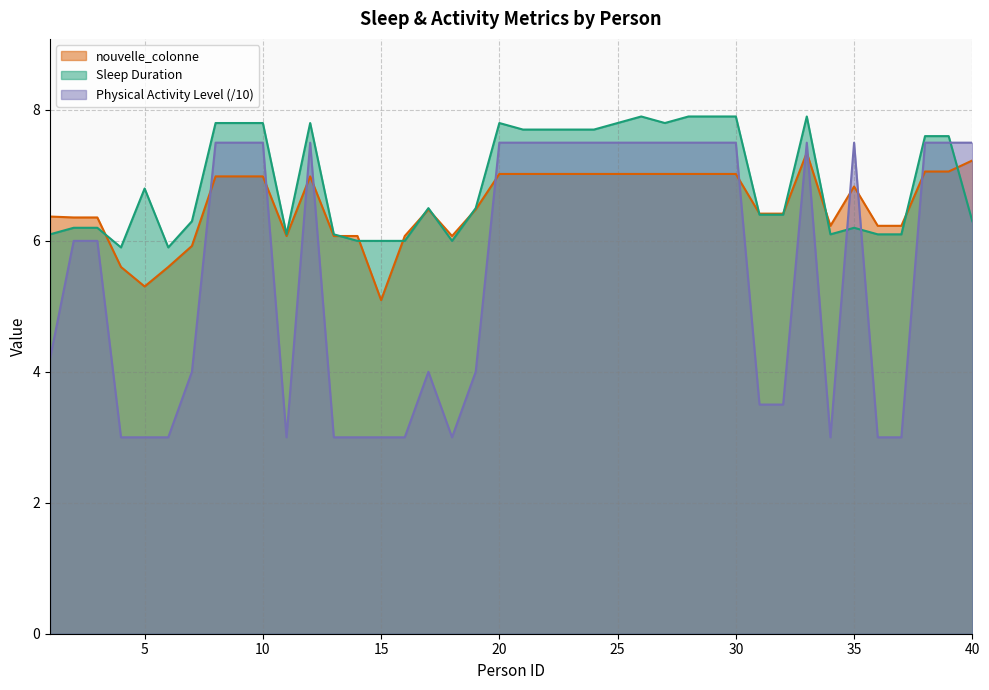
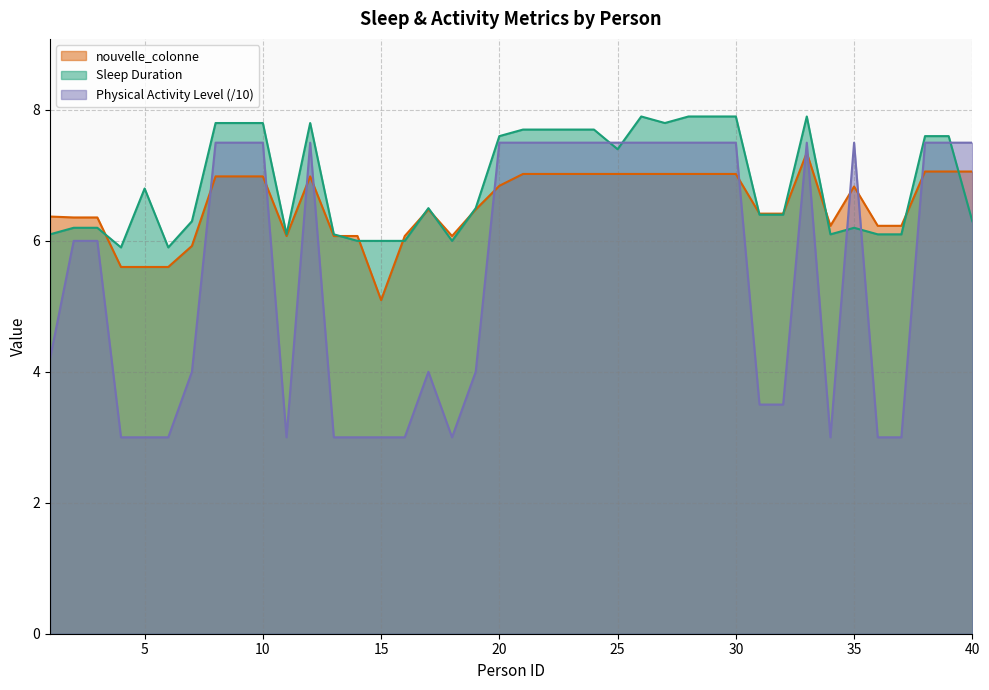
  {
    "nouvelle_colonne": {
-     "5": 5.3,
+     "5": 5.6,
      "10": 7.0,
      "15": 5.1,
-     "20": 7.0,
+     "20": 6.8,
      "25": 7.0,
      "30": 7.0,
      "35": 6.8,
-     "40": 7.2
+     "40": 7.1
    },
    "Sleep Duration": {
      "5": 6.8,
      "10": 7.8,
      "15": 6.0,
-     "20": 7.8,
-     "25": 7.8,
+     "20": 7.6,
+     "25": 7.4,
      "30": 7.9,
      "35": 6.2,
      "40": 6.3
    },
    "Physical Activity Level (/10)": {
      "5": 3.0,
      "10": 7.5,
      "15": 3.0,
      "20": 7.5,
      "25": 7.5,
      "30": 7.5,
      "35": 7.5,
      "40": 7.5
    }
  }
